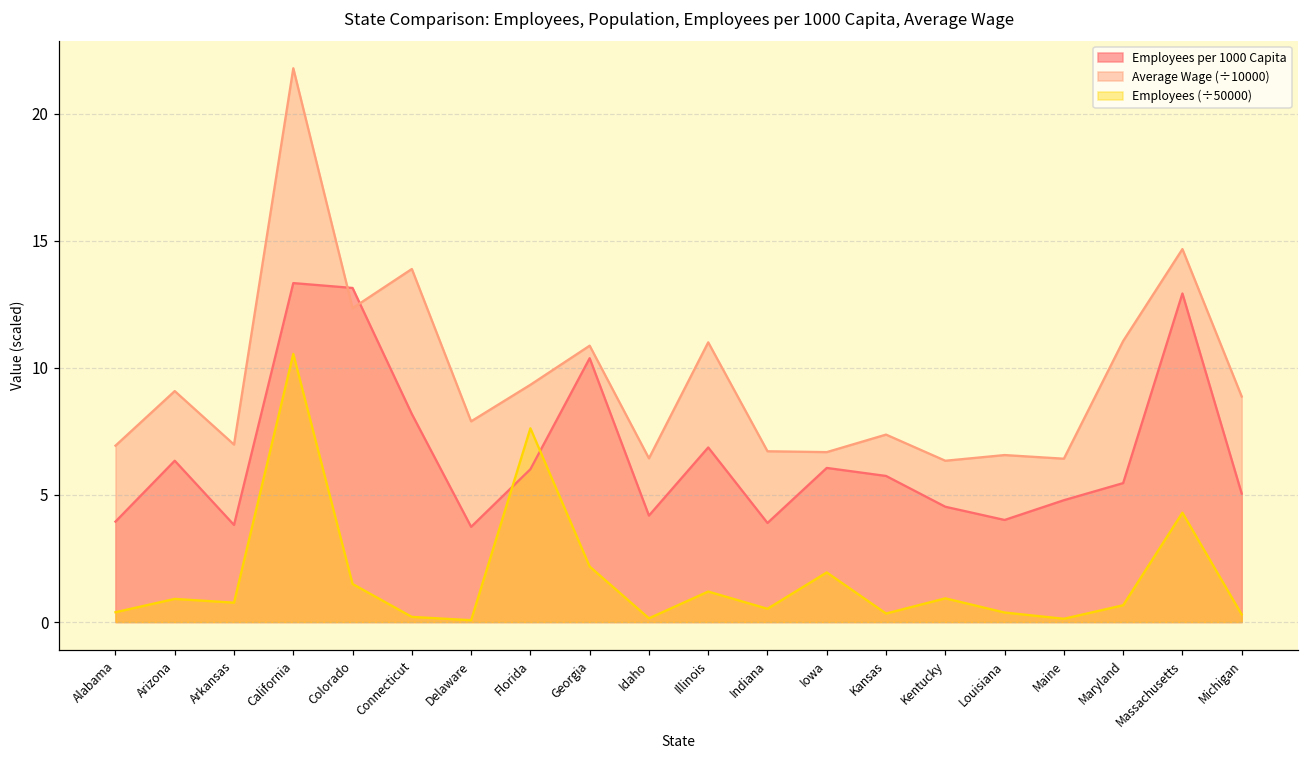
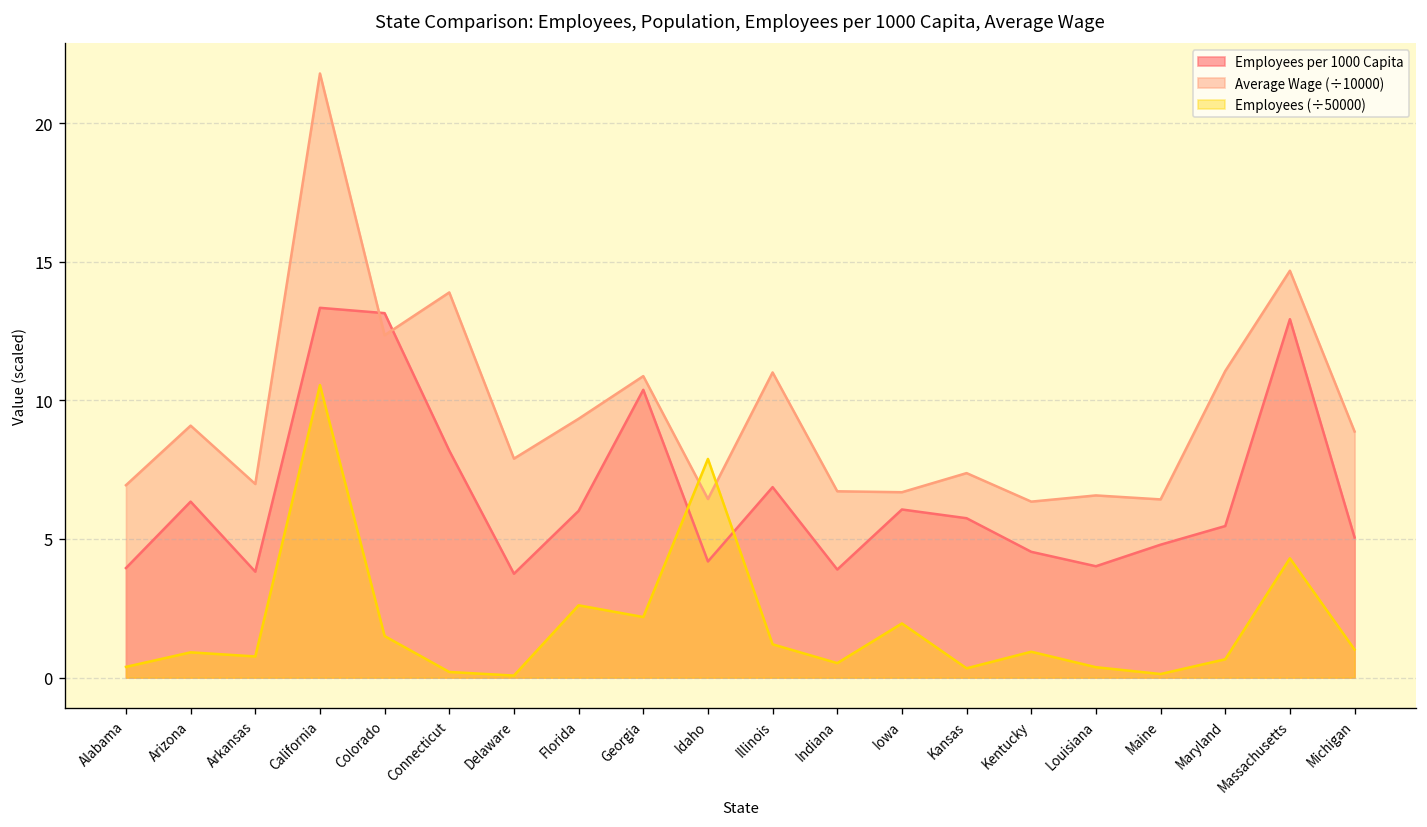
  {
    "Employees (÷50000)": {
      "Alabama": 0.4,
      "Arizona": 0.9,
      "Arkansas": 0.8,
      "California": 10.6,
      "Colorado": 1.5,
      "Connecticut": 0.2,
      "Delaware": 0.1,
-     "Florida": 7.6,
+     "Florida": 2.6,
      "Georgia": 2.2,
-     "Idaho": 0.1,
+     "Idaho": 7.9,
      "Illinois": 1.2,
      "Indiana": 0.5,
      "Iowa": 2.0,
      "Kansas": 0.3,
      "Kentucky": 0.9,
      "Louisiana": 0.4,
      "Maine": 0.1,
      "Maryland": 0.7,
      "Massachusetts": 4.3,
-     "Michigan": 0.3
+     "Michigan": 1.0
    }
  }
